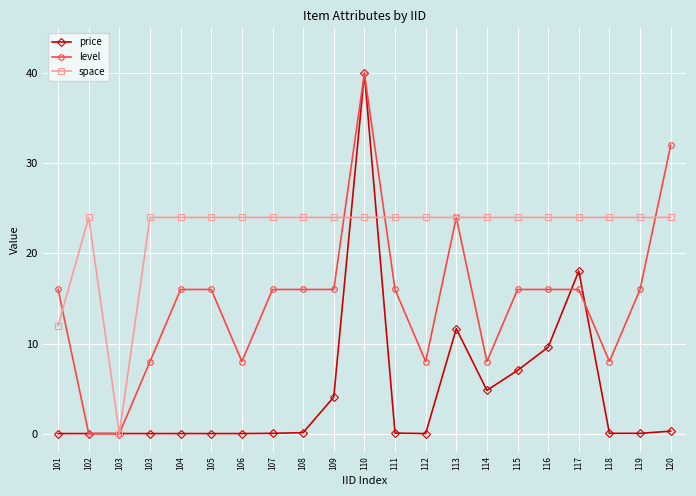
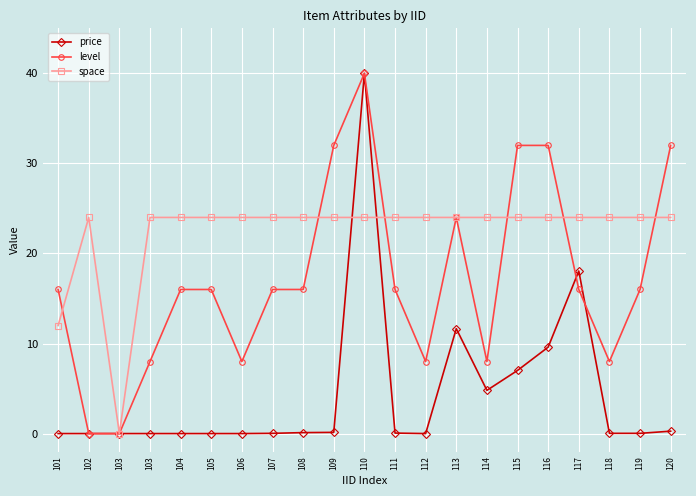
  {
    "price": {
      "101": 0,
      "104": 0,
      "105": 0,
      "106": 0,
      "107": 0,
      "108": 0,
-     "109": 4,
+     "109": 0,
      "111": 0,
      "112": 0,
      "113": 12,
      "114": 5,
      "115": 7,
      "116": 10,
      "117": 18,
      "118": 0,
      "119": 0,
      "120": 0
    },
    "level": {
      "101": 16,
      "104": 16,
      "105": 16,
      "106": 8,
      "107": 16,
      "108": 16,
-     "109": 16,
+     "109": 32,
      "111": 16,
      "112": 8,
      "114": 8,
-     "115": 16,
-     "116": 16,
+     "115": 32,
+     "116": 32,
      "117": 16,
      "118": 8,
      "119": 16,
      "120": 32
    },
    "space": {
      "101": 12,
      "102": 24,
      "104": 24,
      "105": 24,
      "106": 24,
      "107": 24,
      "108": 24,
      "109": 24,
      "110": 24,
      "111": 24,
      "112": 24,
      "114": 24,
      "115": 24,
      "116": 24,
      "117": 24,
      "118": 24,
      "119": 24,
      "120": 24
    }
  }
